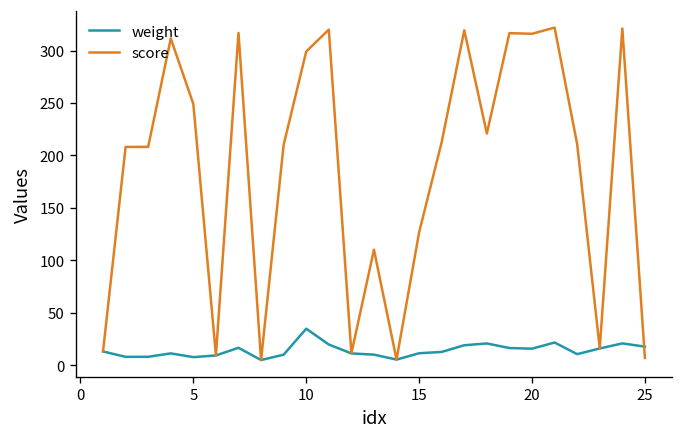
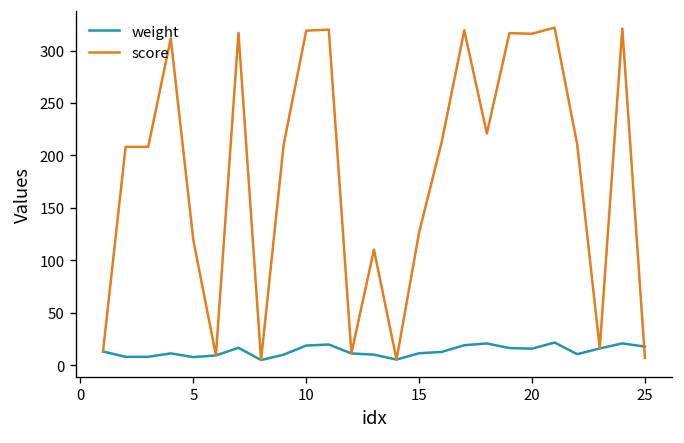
  {
    "weight": {
      "5": 10,
-     "10": 30,
+     "10": 20,
      "15": 10,
      "20": 20,
      "25": 20
    },
    "score": {
-     "5": 250,
-     "10": 300,
+     "5": 120,
+     "10": 320,
      "15": 130,
      "20": 320,
      "25": 10
    }
  }
